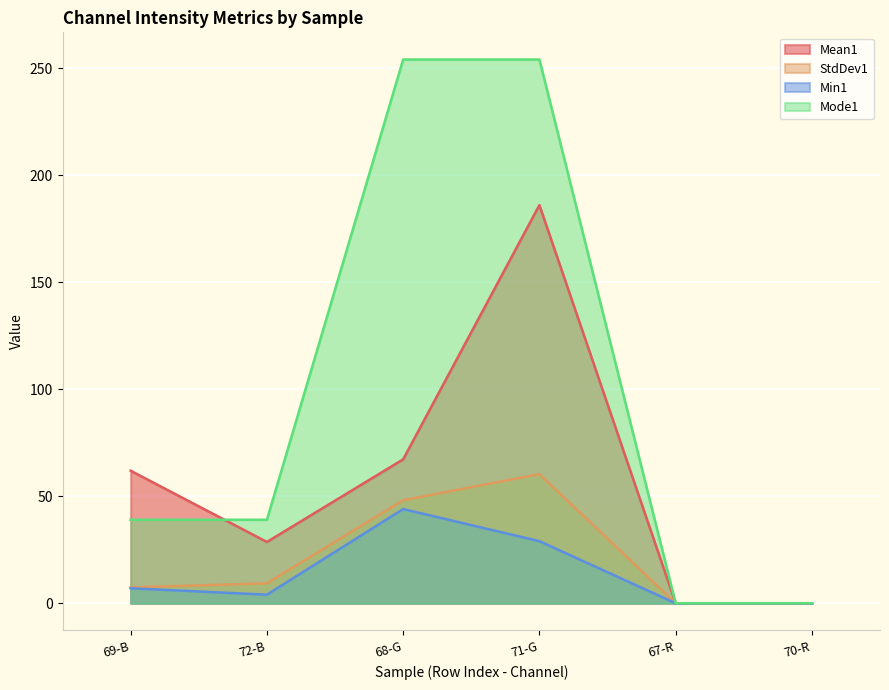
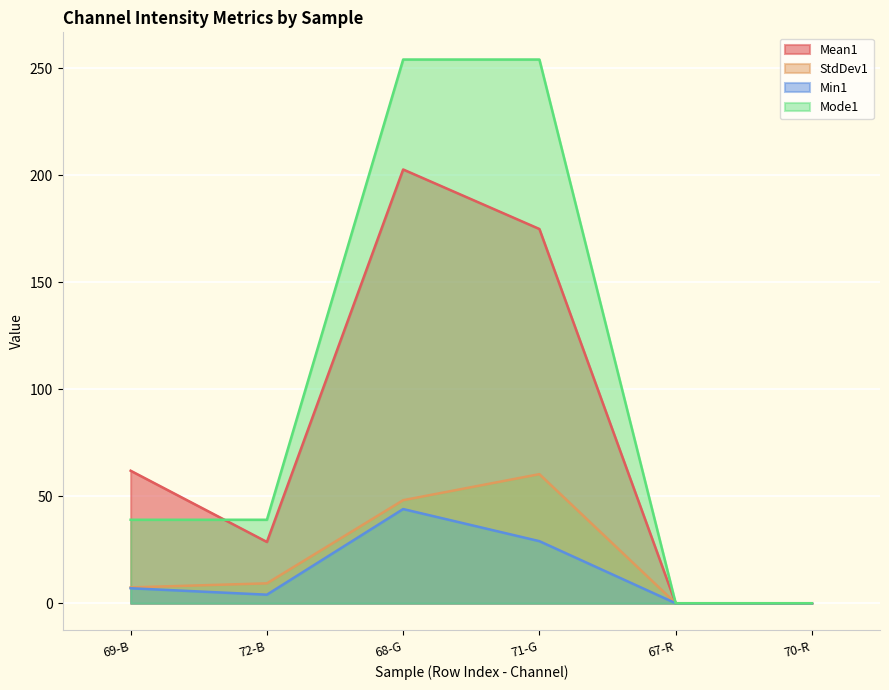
  {
    "Mean1": {
      "69-B": 62,
      "72-B": 29,
-     "68-G": 67,
-     "71-G": 186
+     "68-G": 203,
+     "71-G": 175
    },
    "StdDev1": {
      "72-B": 9,
      "68-G": 48,
      "71-G": 60
    },
    "Min1": {
      "72-B": 4,
      "68-G": 44,
      "71-G": 29
    },
    "Mode1": {
      "69-B": 39,
      "72-B": 39,
      "68-G": 254,
      "71-G": 254
    }
  }
